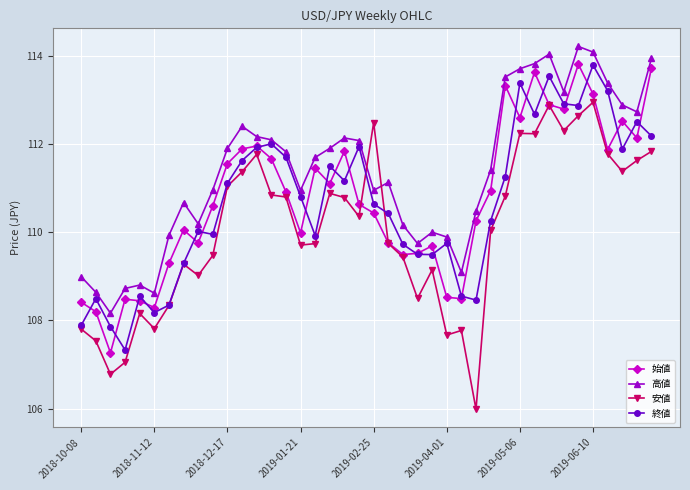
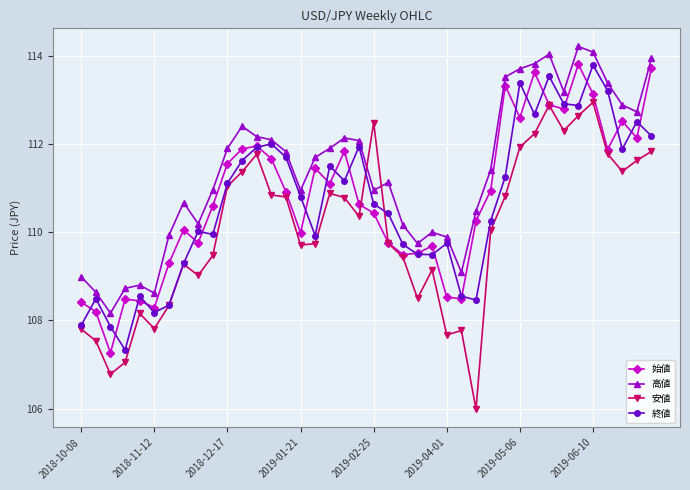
  {
    "安値": {
      "2018-10-08": 107.8,
      "2018-11-12": 107.8,
      "2018-12-17": 111.0,
      "2019-01-21": 109.7,
      "2019-02-25": 112.5,
      "2019-04-01": 107.7,
-     "2019-05-06": 112.2,
+     "2019-05-06": 111.9,
      "2019-06-10": 112.9
    }
  }
